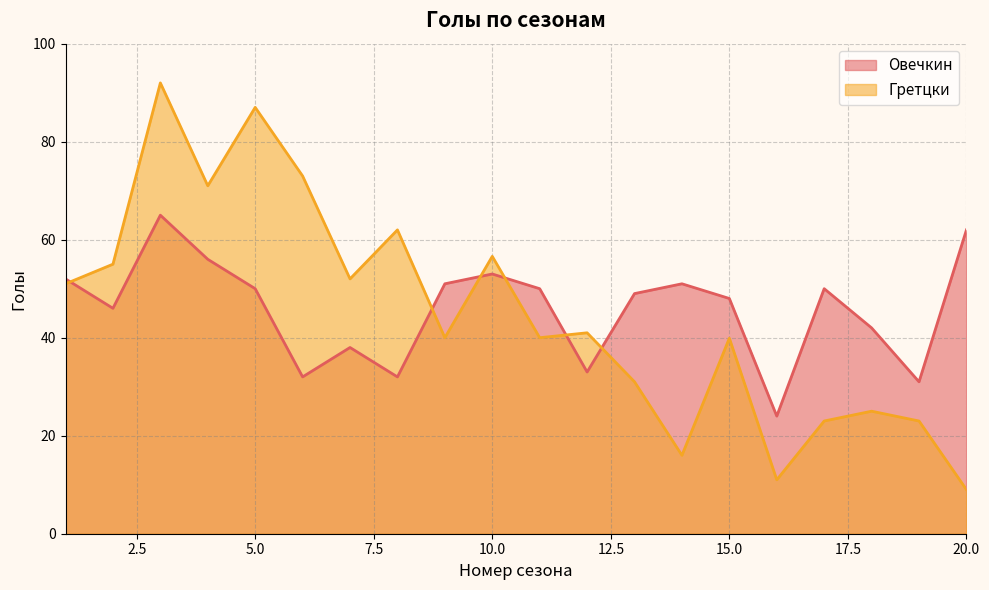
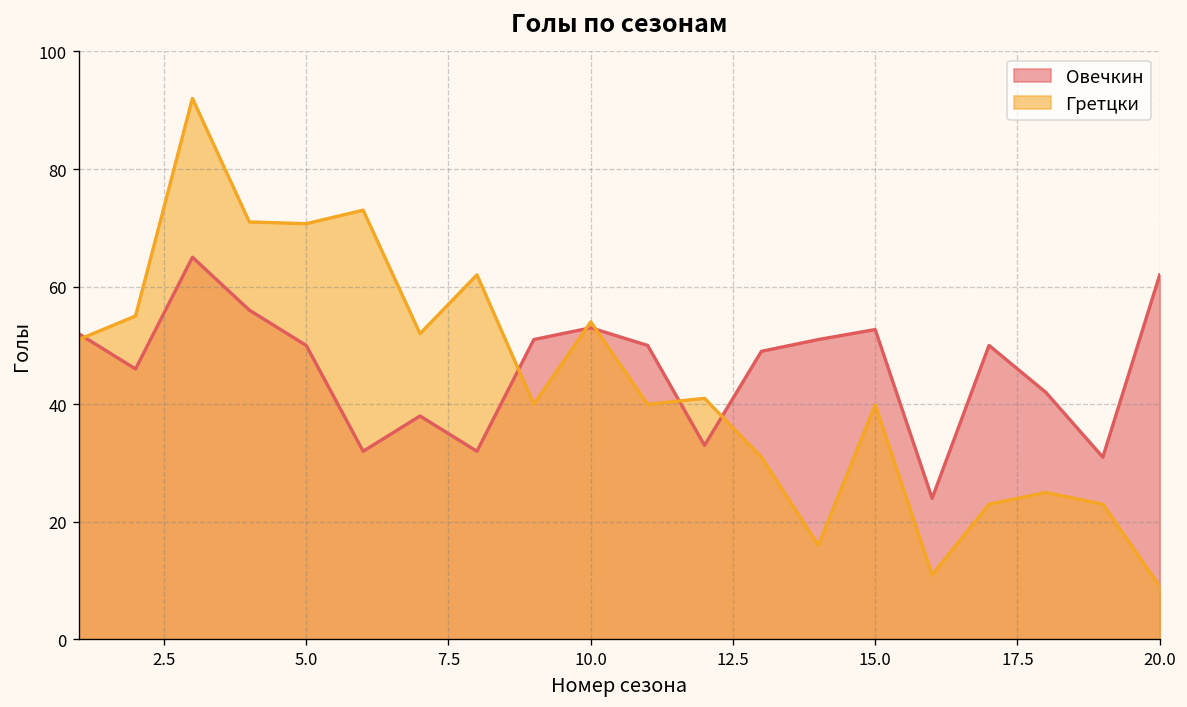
  {
    "Овечкин": {
      "5.0": 50,
      "10.0": 53,
-     "15.0": 48,
+     "15.0": 53,
      "20.0": 62
    },
    "Гретцки": {
-     "5.0": 87,
-     "10.0": 57,
+     "5.0": 71,
+     "10.0": 54,
      "15.0": 40,
      "20.0": 9
    }
  }
